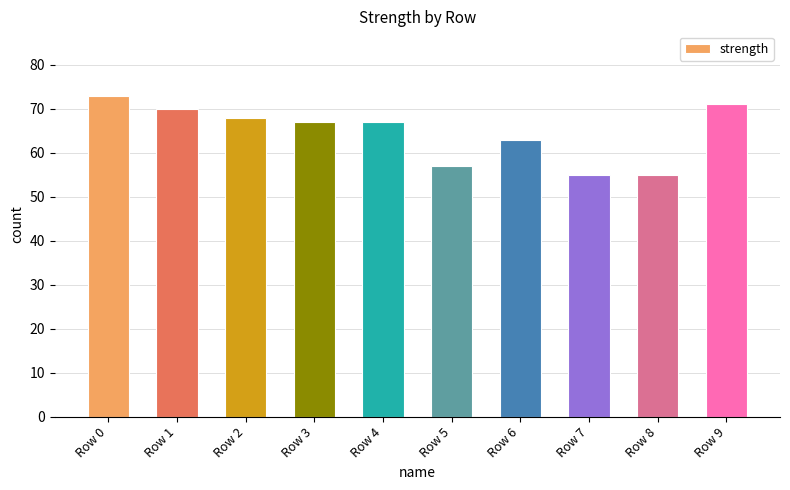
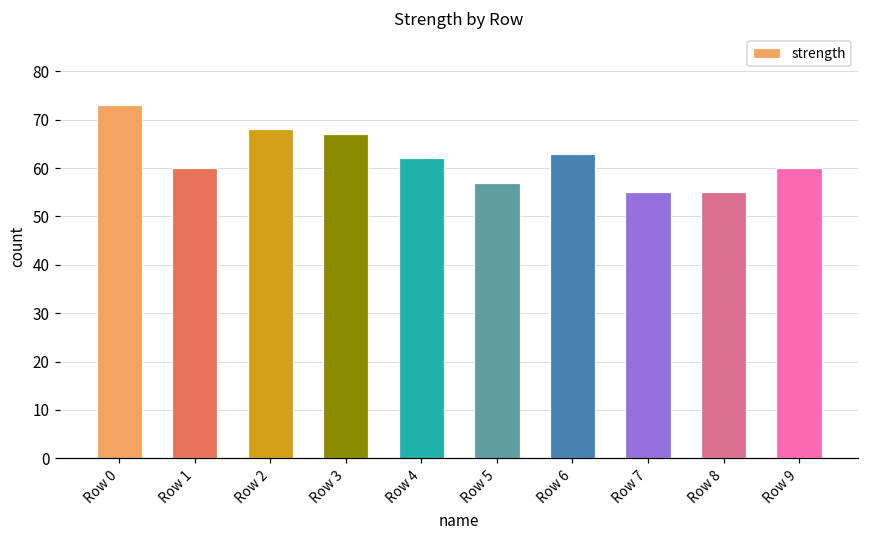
  {
    "Row 0": 73,
-   "Row 1": 70,
+   "Row 1": 60,
    "Row 2": 68,
    "Row 3": 67,
-   "Row 4": 67,
+   "Row 4": 62,
    "Row 5": 57,
    "Row 6": 63,
    "Row 7": 55,
    "Row 8": 55,
-   "Row 9": 71
+   "Row 9": 60
  }
